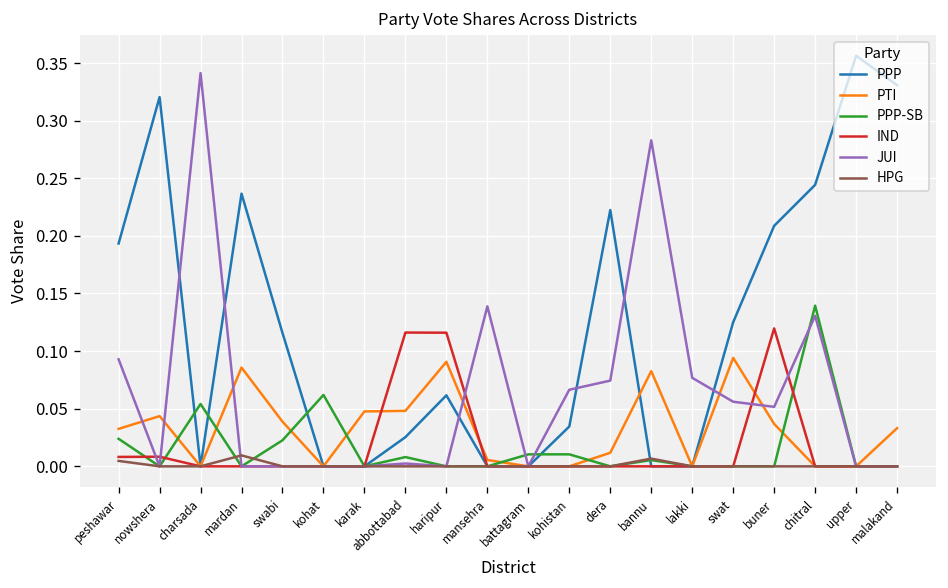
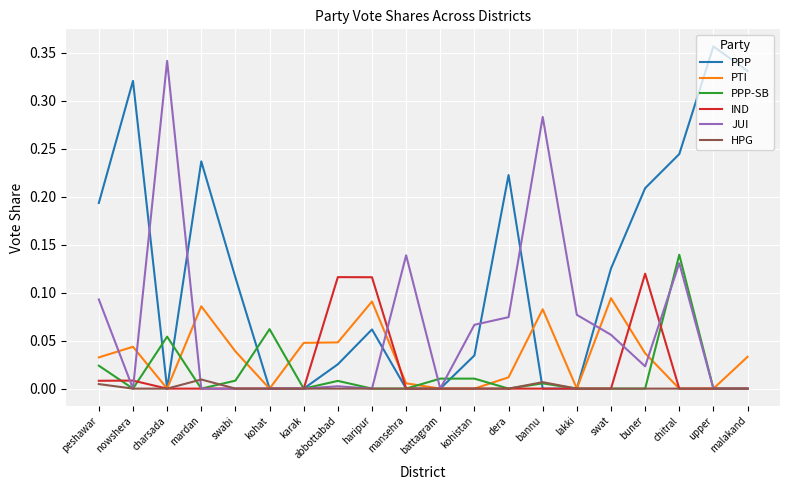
  {
    "PPP": {
      "peshawar": 0.19,
      "nowshera": 0.32,
      "mardan": 0.24,
      "swabi": 0.12,
      "abbottabad": 0.03,
      "haripur": 0.06,
      "kohistan": 0.03,
      "dera": 0.22,
      "swat": 0.13,
      "buner": 0.21,
      "chitral": 0.24
    },
    "PTI": {
      "peshawar": 0.03,
      "nowshera": 0.04,
      "mardan": 0.09,
      "swabi": 0.04,
      "karak": 0.05,
      "abbottabad": 0.05,
      "haripur": 0.09,
      "mansehra": 0.01,
      "dera": 0.01,
      "bannu": 0.08,
      "swat": 0.09,
      "buner": 0.04,
      "malakand": 0.03
    },
    "PPP-SB": {
      "peshawar": 0.02,
      "charsada": 0.05,
-     "swabi": 0.02,
+     "swabi": 0.01,
      "kohat": 0.06,
      "abbottabad": 0.01,
      "battagram": 0.01,
      "kohistan": 0.01,
      "chitral": 0.14
    },
    "IND": {
      "peshawar": 0.01,
      "nowshera": 0.01,
      "abbottabad": 0.12,
      "haripur": 0.12,
      "buner": 0.12
    },
    "JUI": {
      "peshawar": 0.09,
      "charsada": 0.34,
      "mansehra": 0.14,
      "kohistan": 0.07,
      "dera": 0.07,
      "bannu": 0.28,
      "lakki": 0.08,
      "swat": 0.06,
-     "buner": 0.05,
+     "buner": 0.02,
      "chitral": 0.13
    },
    "HPG": {
      "peshawar": 0.00,
      "mardan": 0.01
    }
  }
